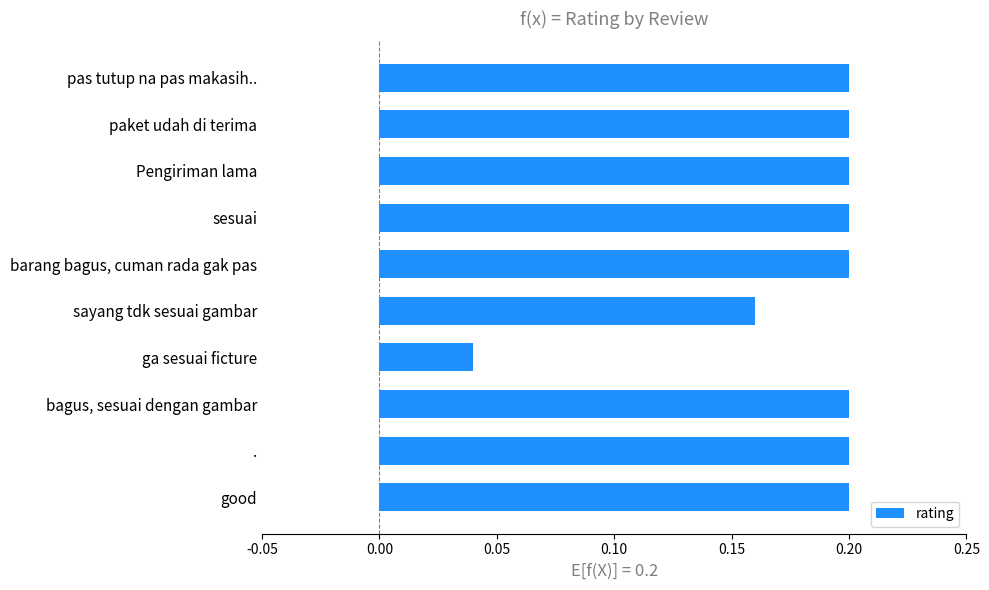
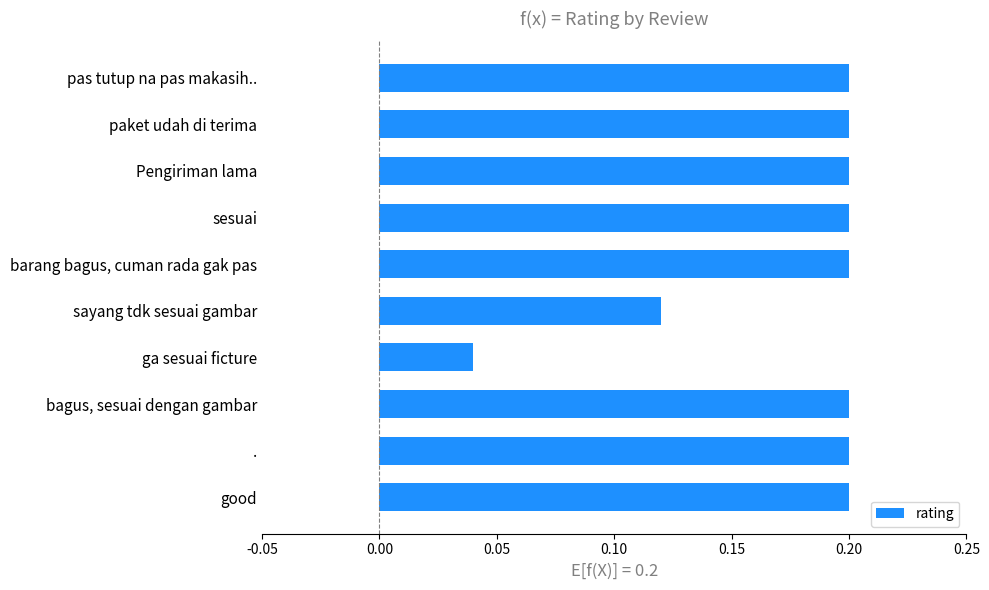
  {
    "pas tutup na pas makasih..": 0.200,
    "paket udah di terima": 0.200,
    "Pengiriman lama": 0.200,
    "sesuai": 0.200,
    "barang bagus, cuman rada gak pas": 0.200,
-   "sayang tdk sesuai gambar": 0.160,
+   "sayang tdk sesuai gambar": 0.120,
    "ga sesuai ficture": 0.040,
    "bagus, sesuai dengan gambar": 0.200,
    ".": 0.200,
    "good": 0.200
  }
